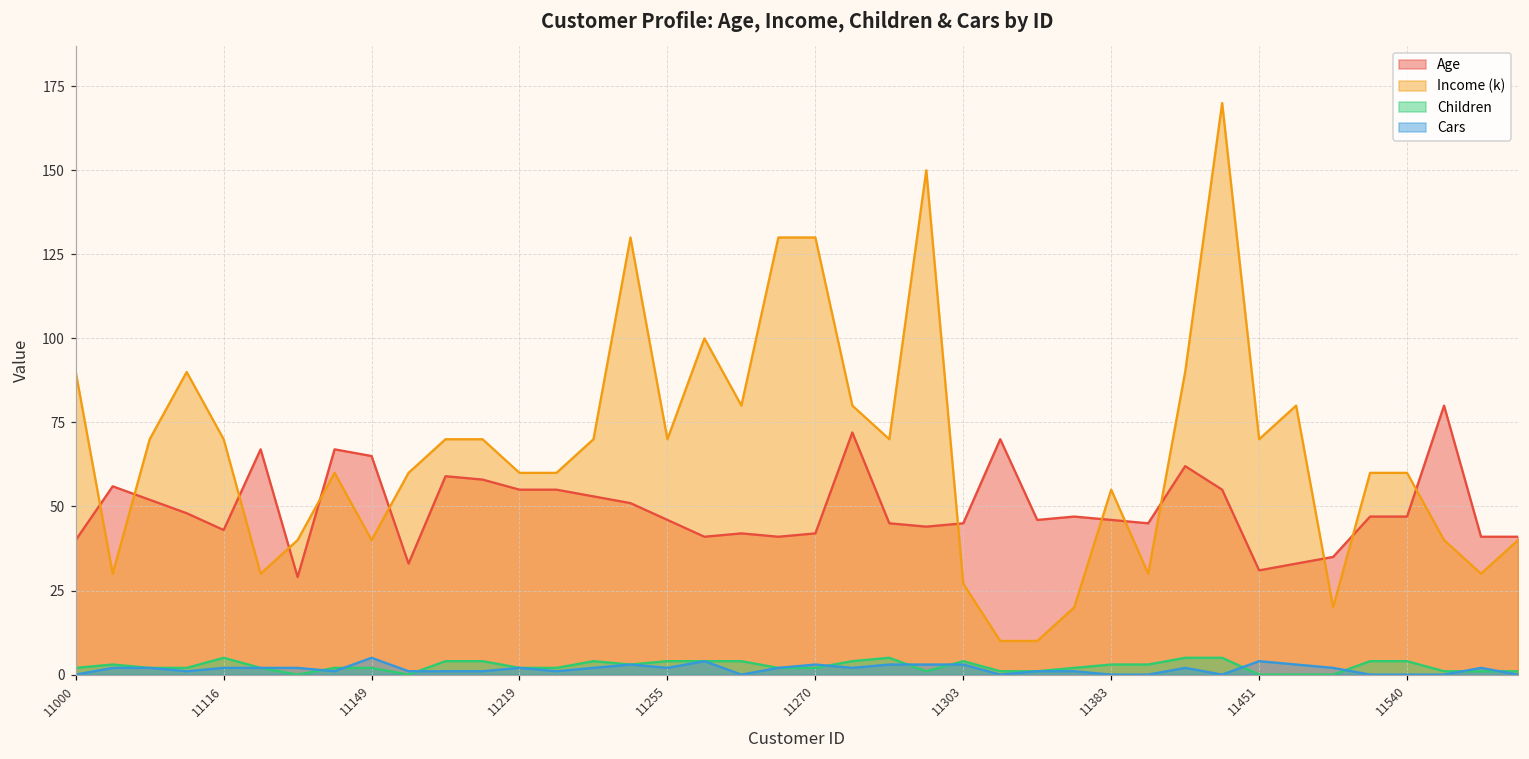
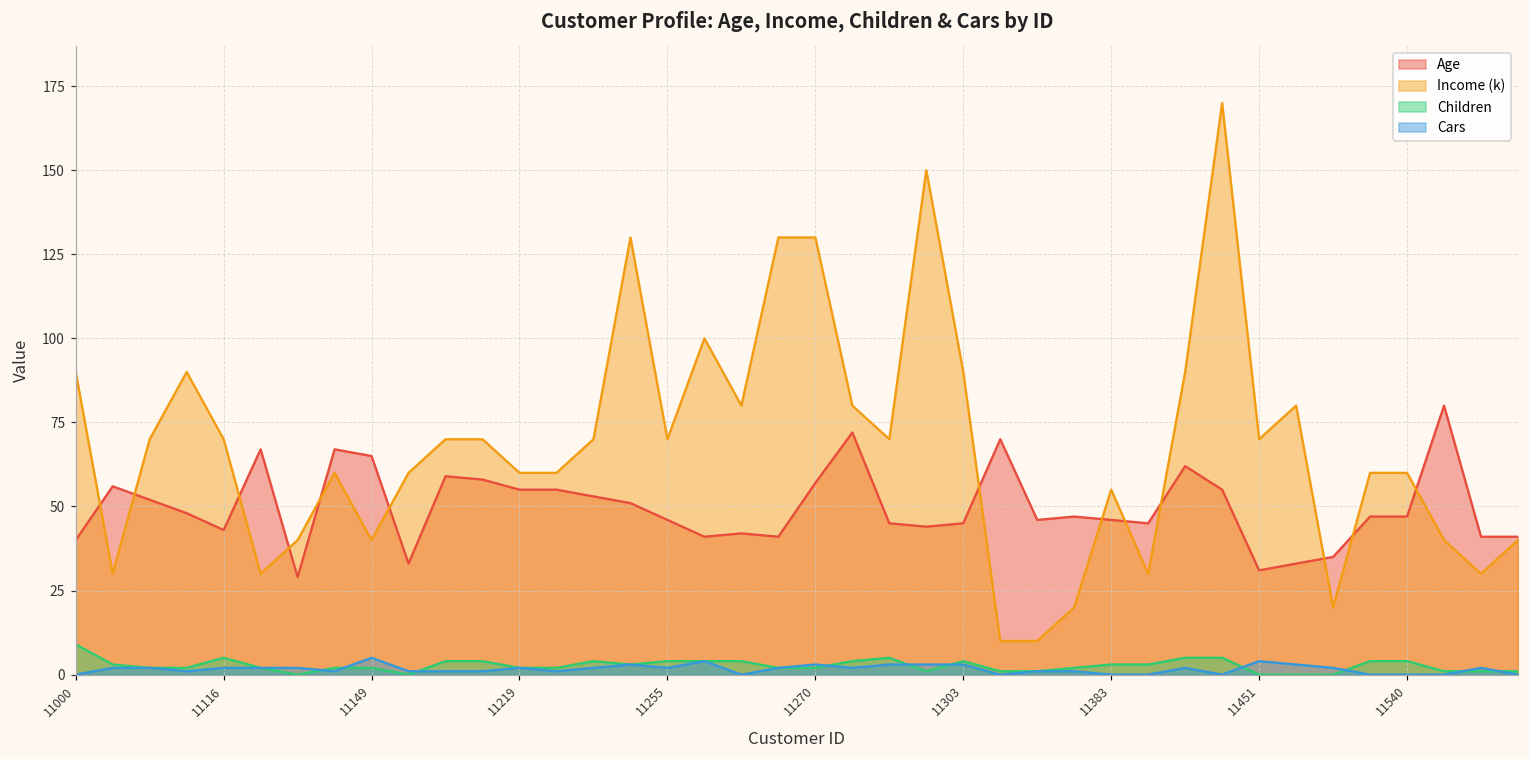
  {
    "Age": {
      "11000": 40,
      "11116": 43,
      "11149": 65,
      "11219": 55,
      "11255": 46,
-     "11270": 42,
+     "11270": 57,
      "11303": 45,
      "11383": 46,
      "11451": 31,
      "11540": 47
    },
    "Income (k)": {
      "11000": 90,
      "11116": 70,
      "11149": 40,
      "11219": 60,
      "11255": 70,
      "11270": 130,
-     "11303": 27,
+     "11303": 90,
      "11383": 55,
      "11451": 70,
      "11540": 60
    },
    "Children": {
-     "11000": 2,
+     "11000": 9,
      "11116": 5,
      "11149": 2,
      "11255": 4,
      "11270": 2,
      "11303": 4,
      "11383": 3,
      "11451": 0,
      "11540": 4
    },
    "Cars": {
      "11000": 0,
      "11116": 2,
      "11149": 5,
      "11255": 2,
      "11270": 3,
      "11303": 3,
      "11383": 0,
      "11451": 4,
      "11540": 0
    }
  }
